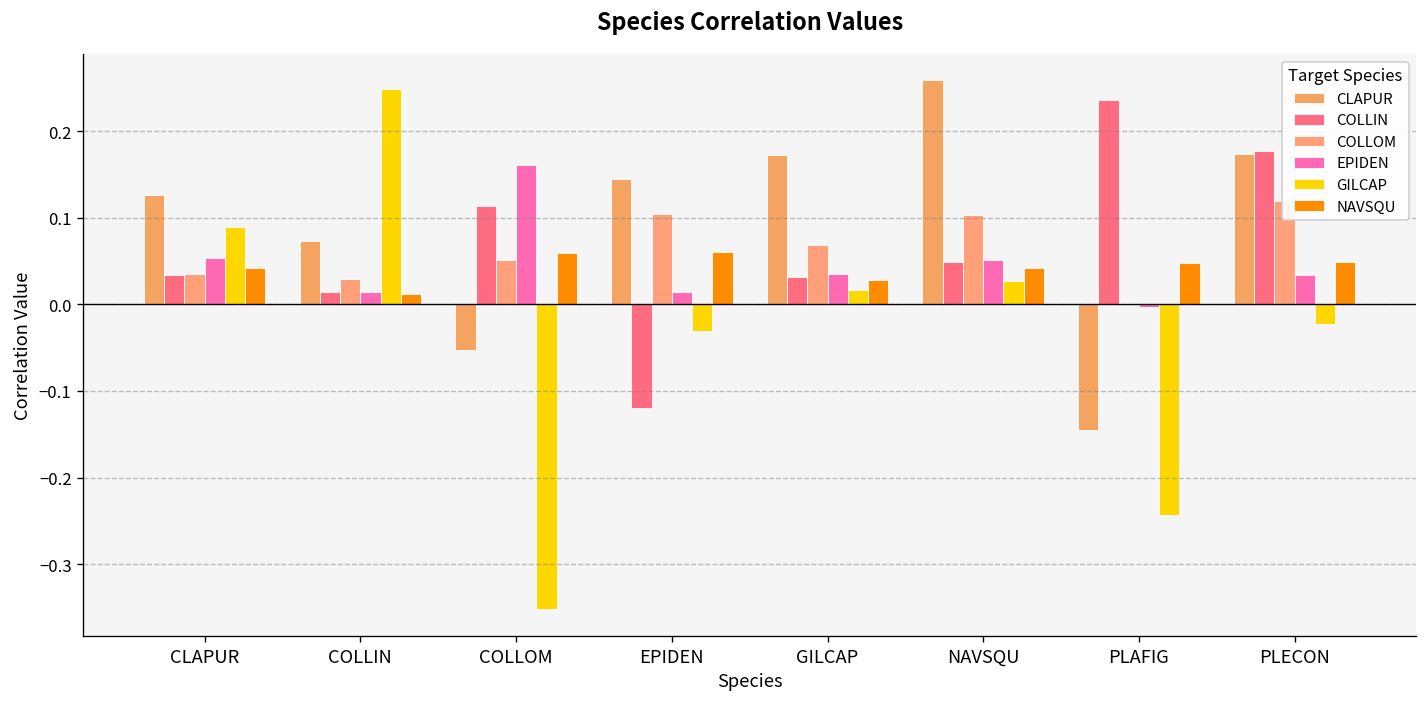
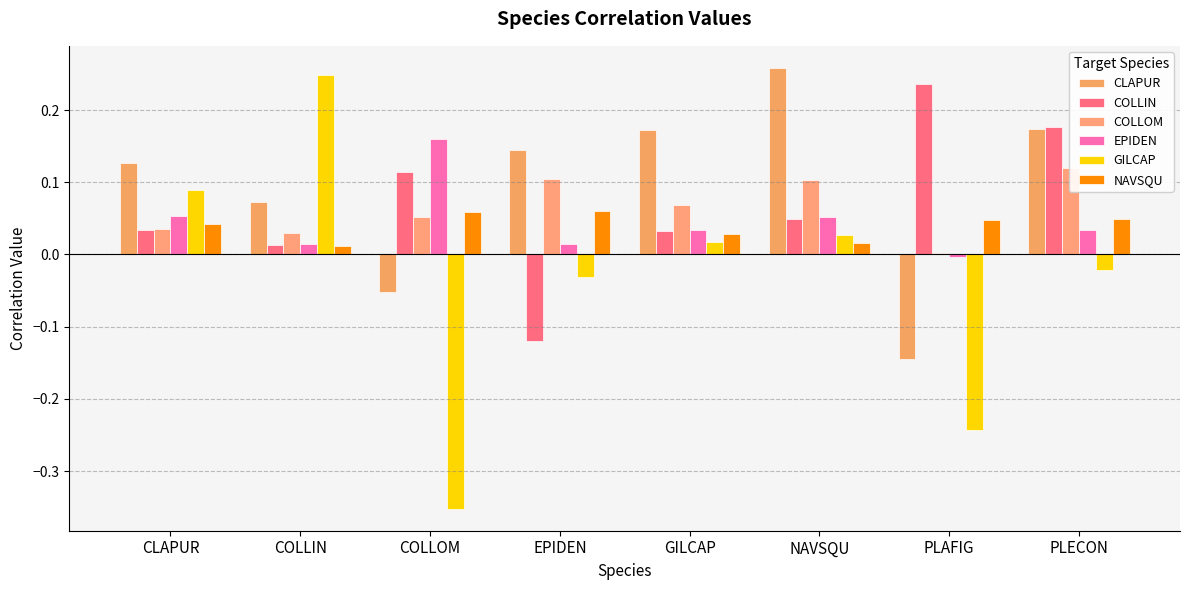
  {
    "GILCAP": {
      "CLAPUR": 0.09,
      "COLLIN": 0.25,
      "COLLOM": -0.35,
      "EPIDEN": -0.03,
      "GILCAP": 0.02,
      "NAVSQU": 0.03,
      "PLAFIG": -0.24,
      "PLECON": -0.02
    },
    "NAVSQU": {
      "CLAPUR": 0.04,
      "COLLIN": 0.01,
      "COLLOM": 0.06,
      "EPIDEN": 0.06,
      "GILCAP": 0.03,
-     "NAVSQU": 0.04,
+     "NAVSQU": 0.02,
      "PLAFIG": 0.05,
      "PLECON": 0.05
    }
  }
